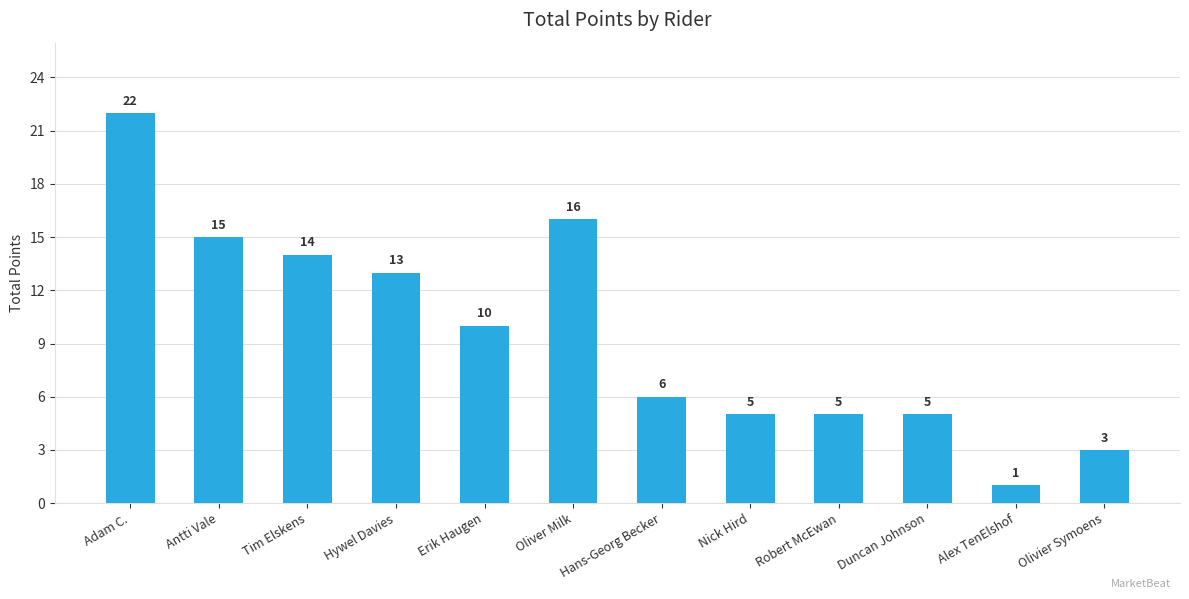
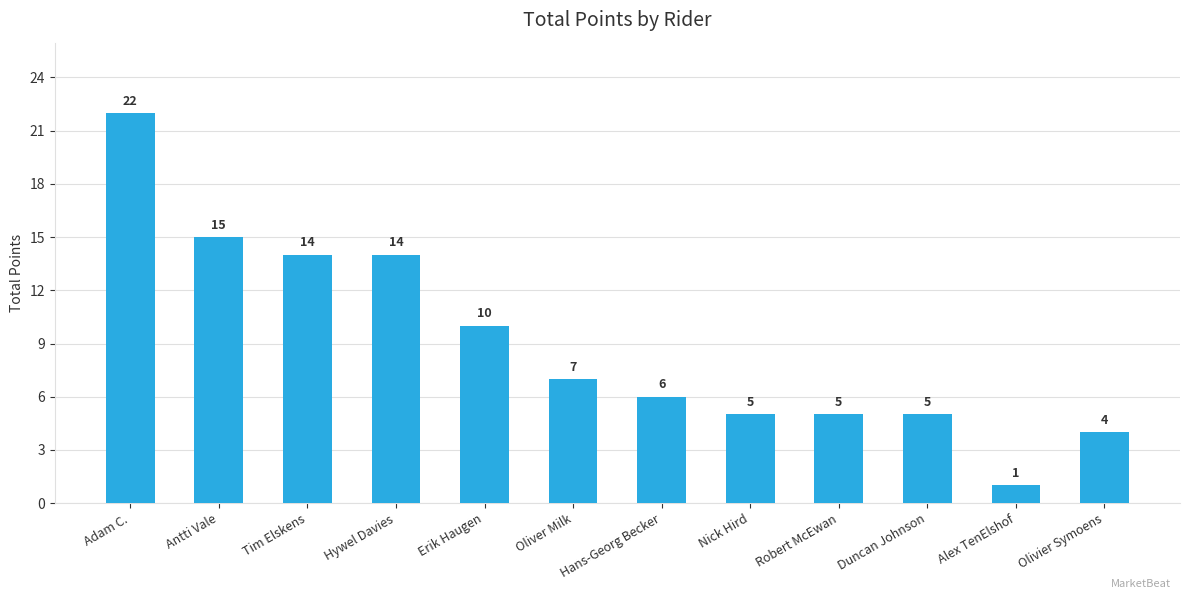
  {
    "Adam C.": 22,
    "Antti Vale": 15,
    "Tim Elskens": 14,
-   "Hywel Davies": 13,
+   "Hywel Davies": 14,
    "Erik Haugen": 10,
-   "Oliver Milk": 16,
+   "Oliver Milk": 7,
    "Hans-Georg Becker": 6,
    "Nick Hird": 5,
    "Robert McEwan": 5,
    "Duncan Johnson": 5,
    "Alex TenElshof": 1,
-   "Olivier Symoens": 3
+   "Olivier Symoens": 4
  }
